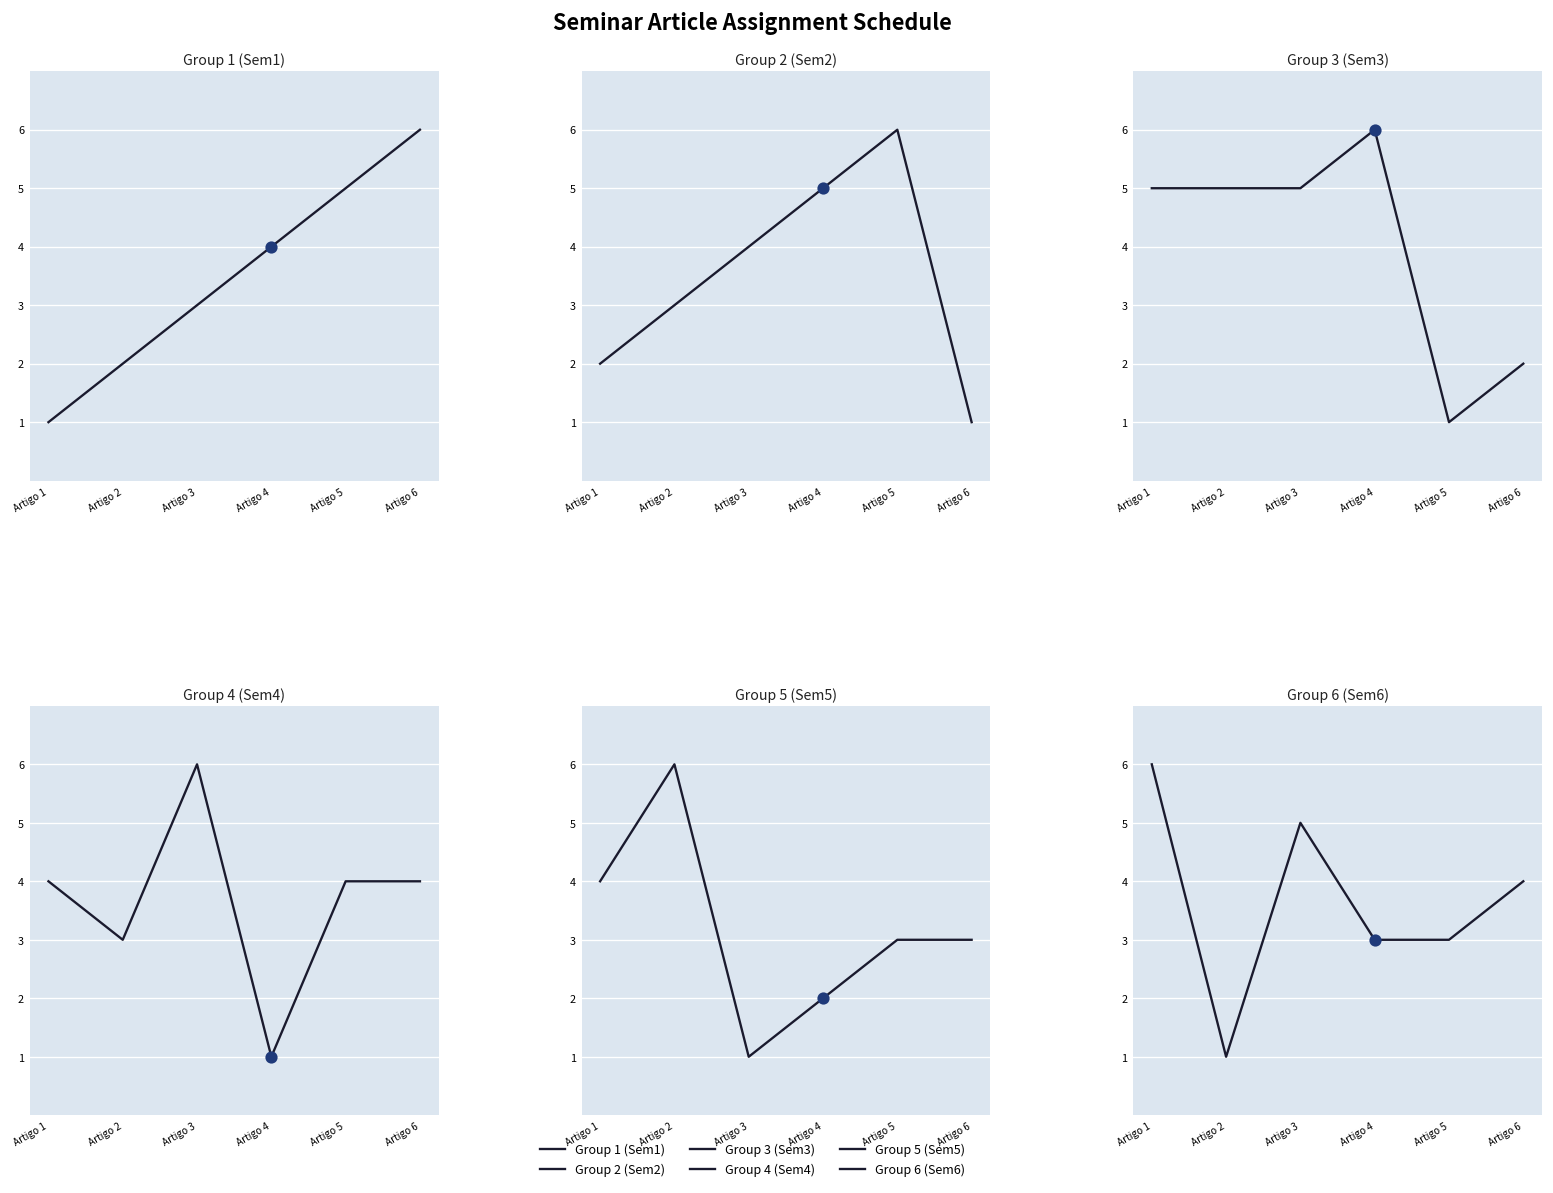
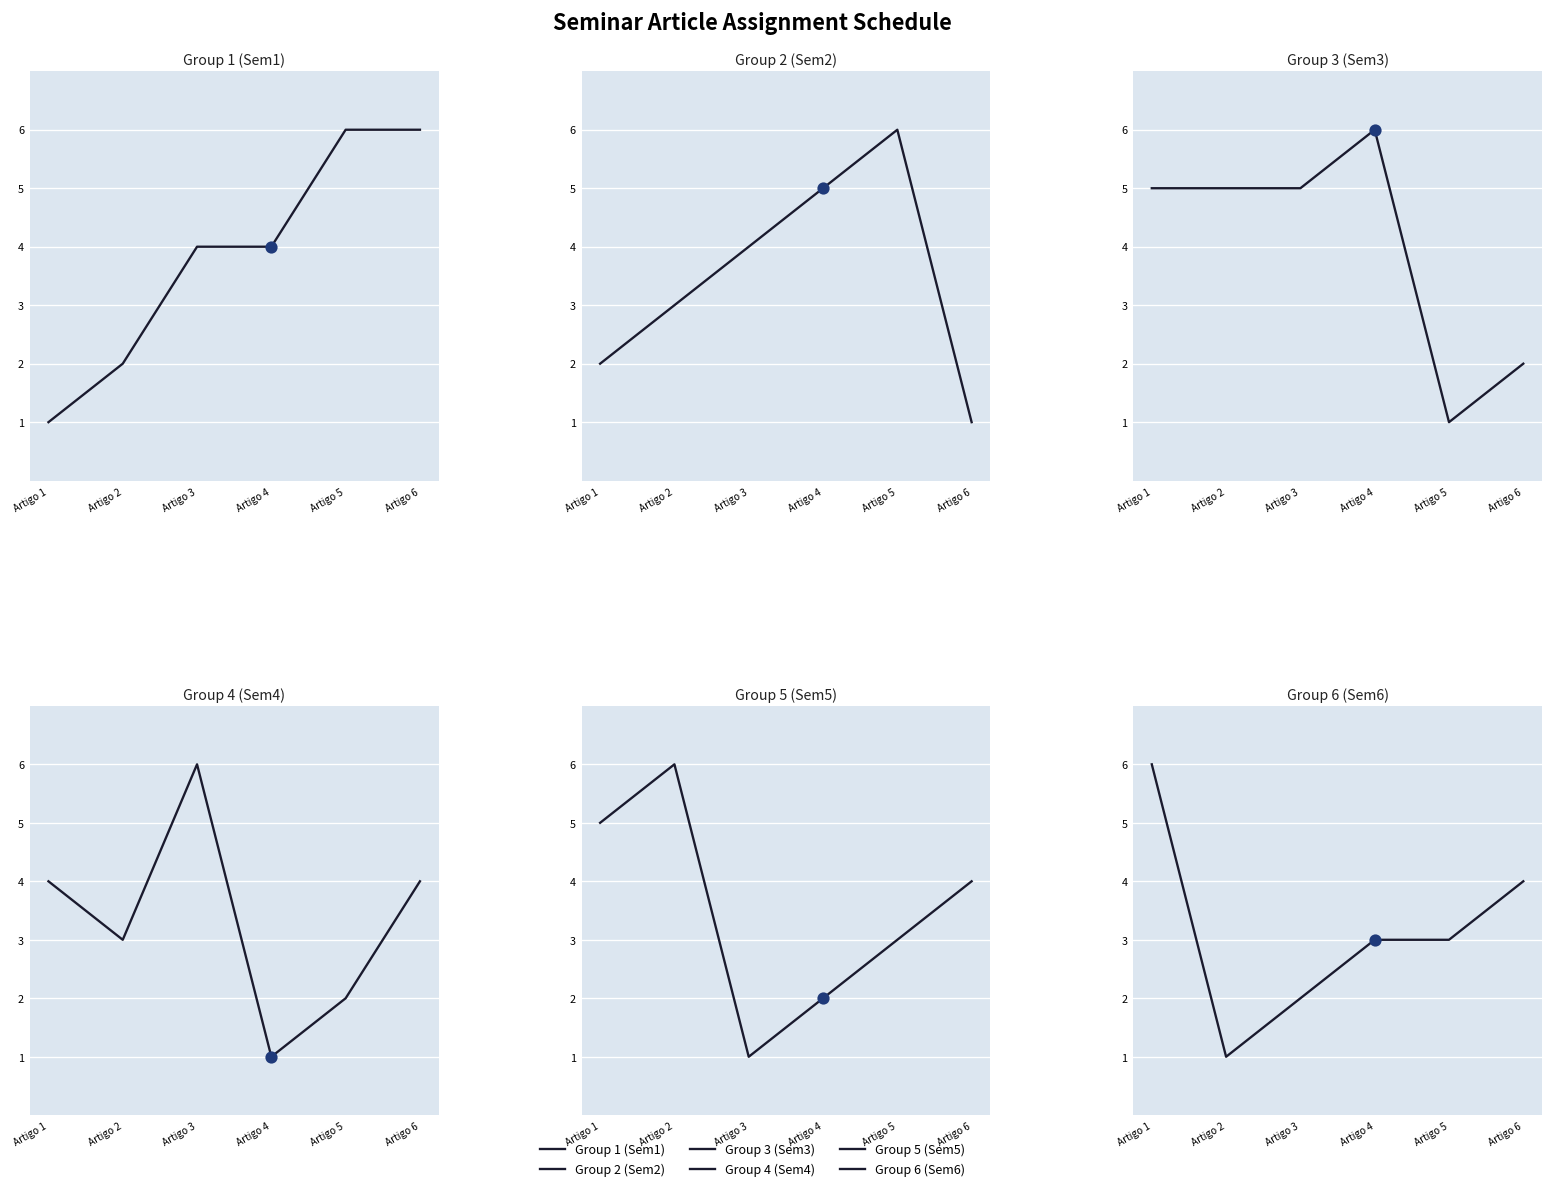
  {
    "Group 1 (Sem1)": {
      "Group 1 (Sem1)": {
        "Artigo 1": 1,
        "Artigo 2": 2,
-       "Artigo 3": 3,
-       "Artigo 5": 5,
+       "Artigo 3": 4,
+       "Artigo 5": 6,
        "Artigo 6": 6
      }
    },
    "Group 2 (Sem2)": {
      "Group 2 (Sem2)": {
        "Artigo 1": 2.0,
        "Artigo 2": 3.0,
        "Artigo 3": 4.0,
        "Artigo 5": 6.0,
        "Artigo 6": 1.0
      }
    },
    "Group 3 (Sem3)": {
      "Group 3 (Sem3)": {
        "Artigo 1": 5.0,
        "Artigo 2": 5.0,
        "Artigo 3": 5.0,
        "Artigo 5": 1.0,
        "Artigo 6": 2.0
      }
    },
    "Group 4 (Sem4)": {
      "Group 4 (Sem4)": {
        "Artigo 1": 4,
        "Artigo 2": 3,
        "Artigo 3": 6,
-       "Artigo 5": 4,
+       "Artigo 5": 2,
        "Artigo 6": 4
      }
    },
    "Group 5 (Sem5)": {
      "Group 5 (Sem5)": {
-       "Artigo 1": 4,
+       "Artigo 1": 5,
        "Artigo 2": 6,
        "Artigo 3": 1,
        "Artigo 5": 3,
-       "Artigo 6": 3
+       "Artigo 6": 4
      }
    },
    "Group 6 (Sem6)": {
      "Group 6 (Sem6)": {
        "Artigo 1": 6,
        "Artigo 2": 1,
-       "Artigo 3": 5,
+       "Artigo 3": 2,
        "Artigo 5": 3,
        "Artigo 6": 4
      }
    }
  }
